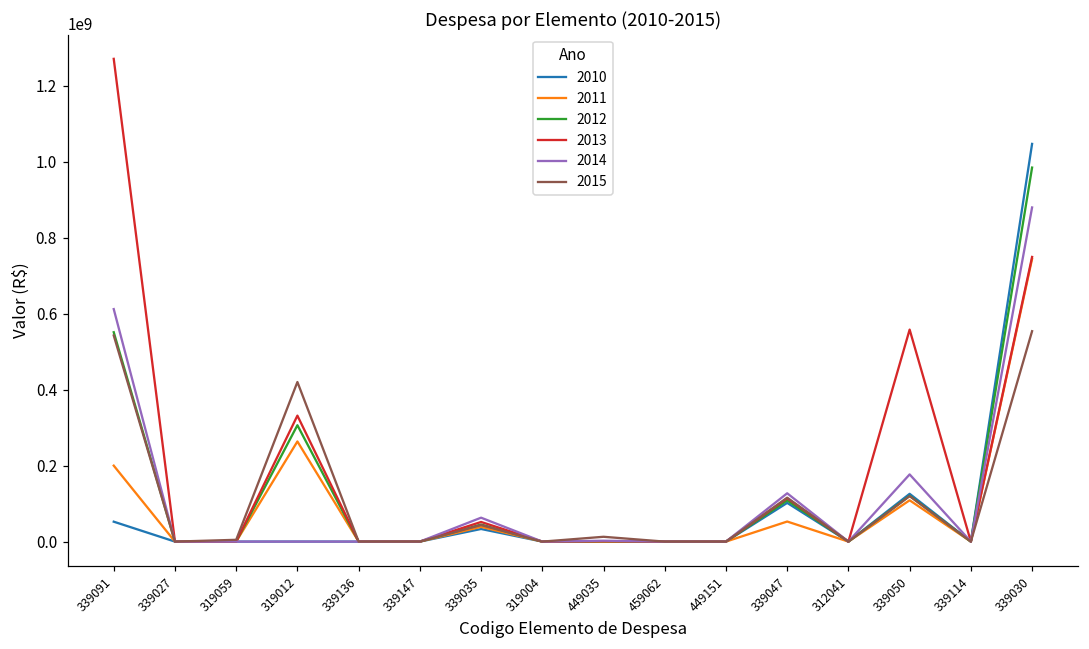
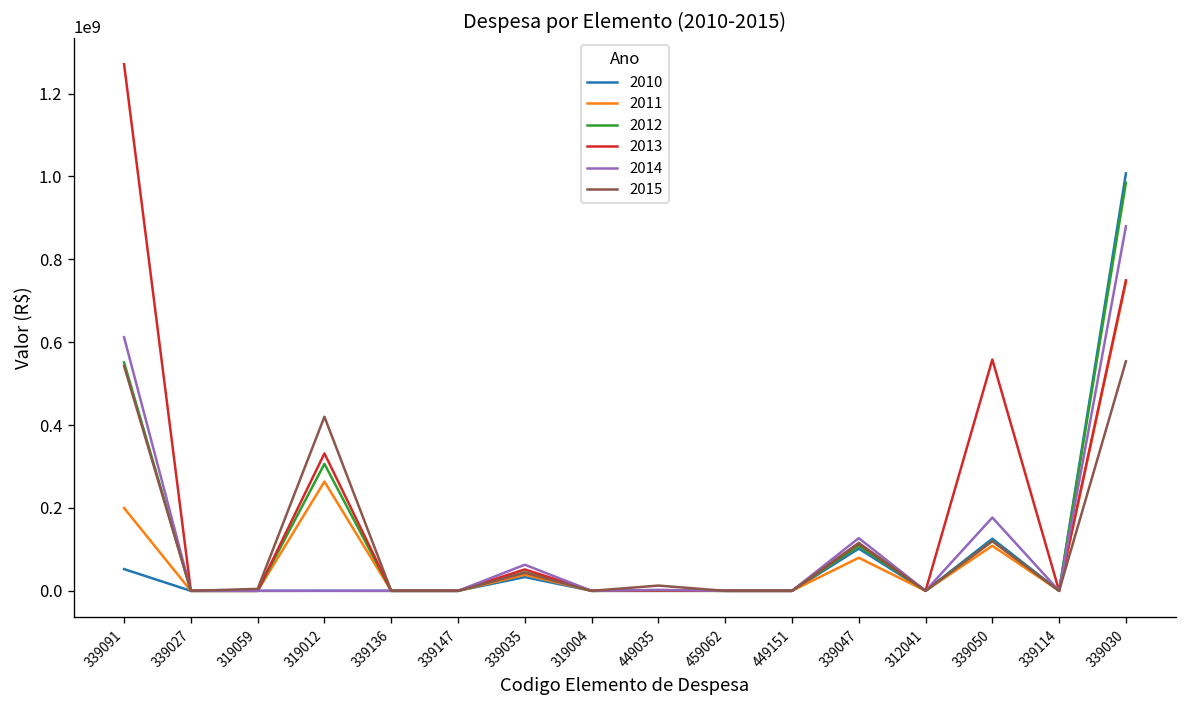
  {
    "2010": {
      "339091": 50000000,
-     "339030": 1050000000
+     "339030": 1010000000
    },
    "2011": {
      "339091": 200000000,
      "319012": 260000000,
-     "339047": 50000000,
+     "339047": 80000000,
      "339050": 110000000
    },
    "2012": {
      "339091": 550000000,
      "319012": 310000000,
      "339030": 980000000
    },
    "2013": {
      "339091": 1270000000,
      "319012": 330000000,
      "339050": 560000000
    },
    "2014": {
      "339091": 610000000,
      "339035": 60000000,
      "339047": 130000000,
      "339050": 180000000,
      "339030": 880000000
    },
    "2015": {
      "339091": 540000000,
      "319012": 420000000,
      "449035": 10000000,
      "339030": 550000000
    }
  }
